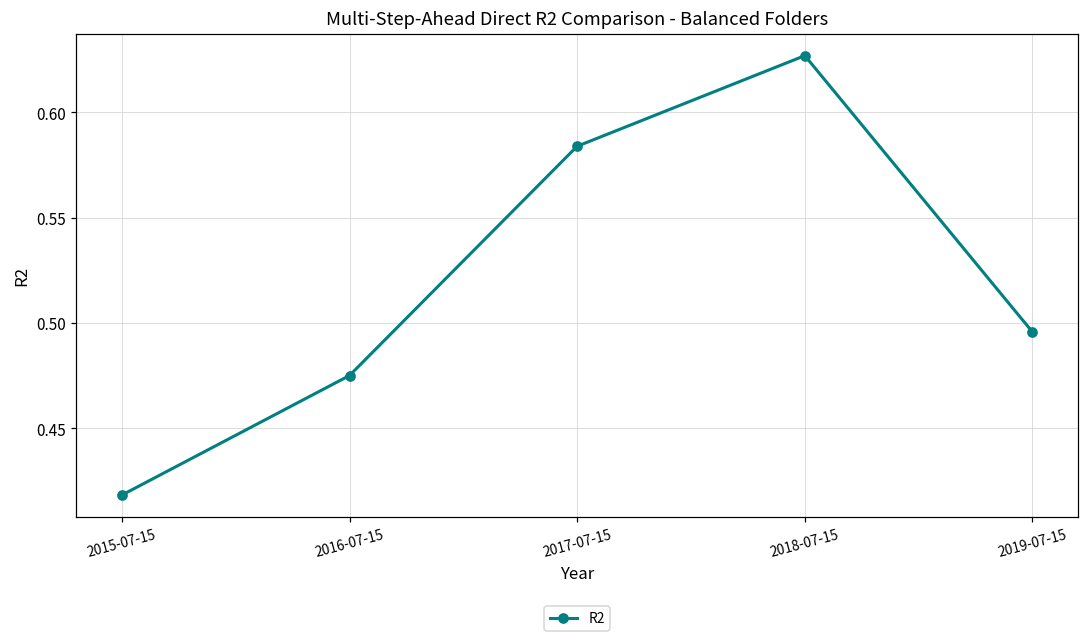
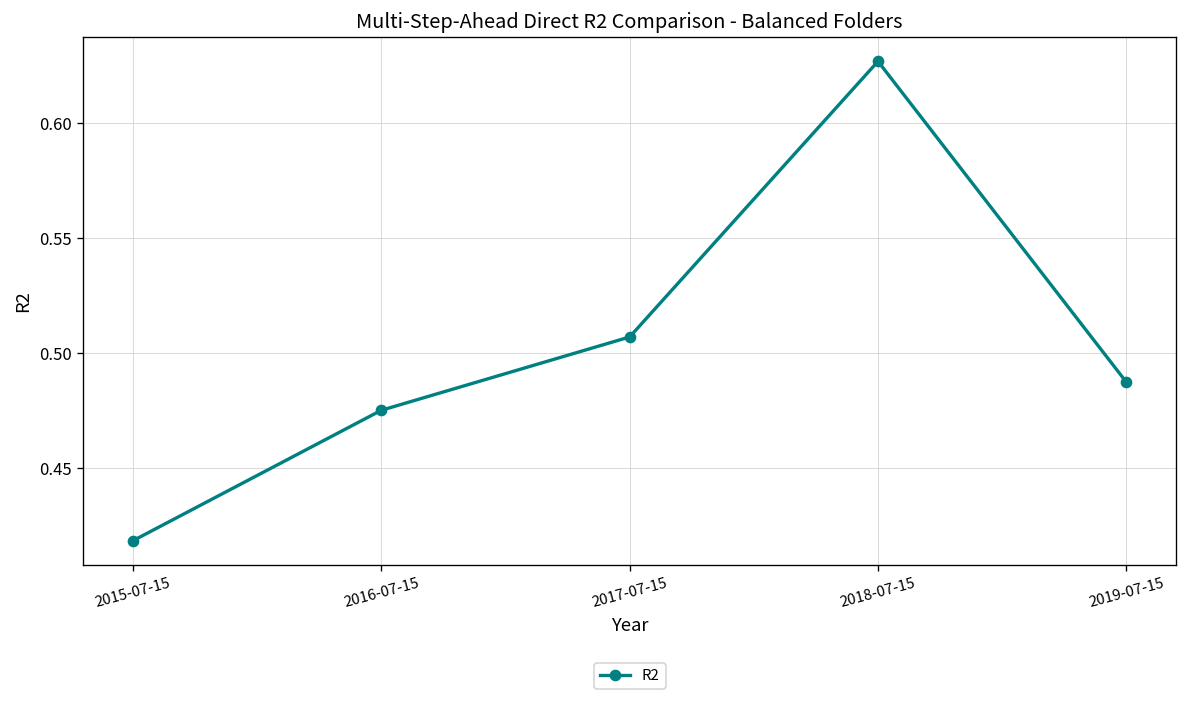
  {
    "2015-07-15": 0.418,
    "2016-07-15": 0.475,
-   "2017-07-15": 0.584,
+   "2017-07-15": 0.507,
    "2018-07-15": 0.627,
-   "2019-07-15": 0.496
+   "2019-07-15": 0.487
  }
